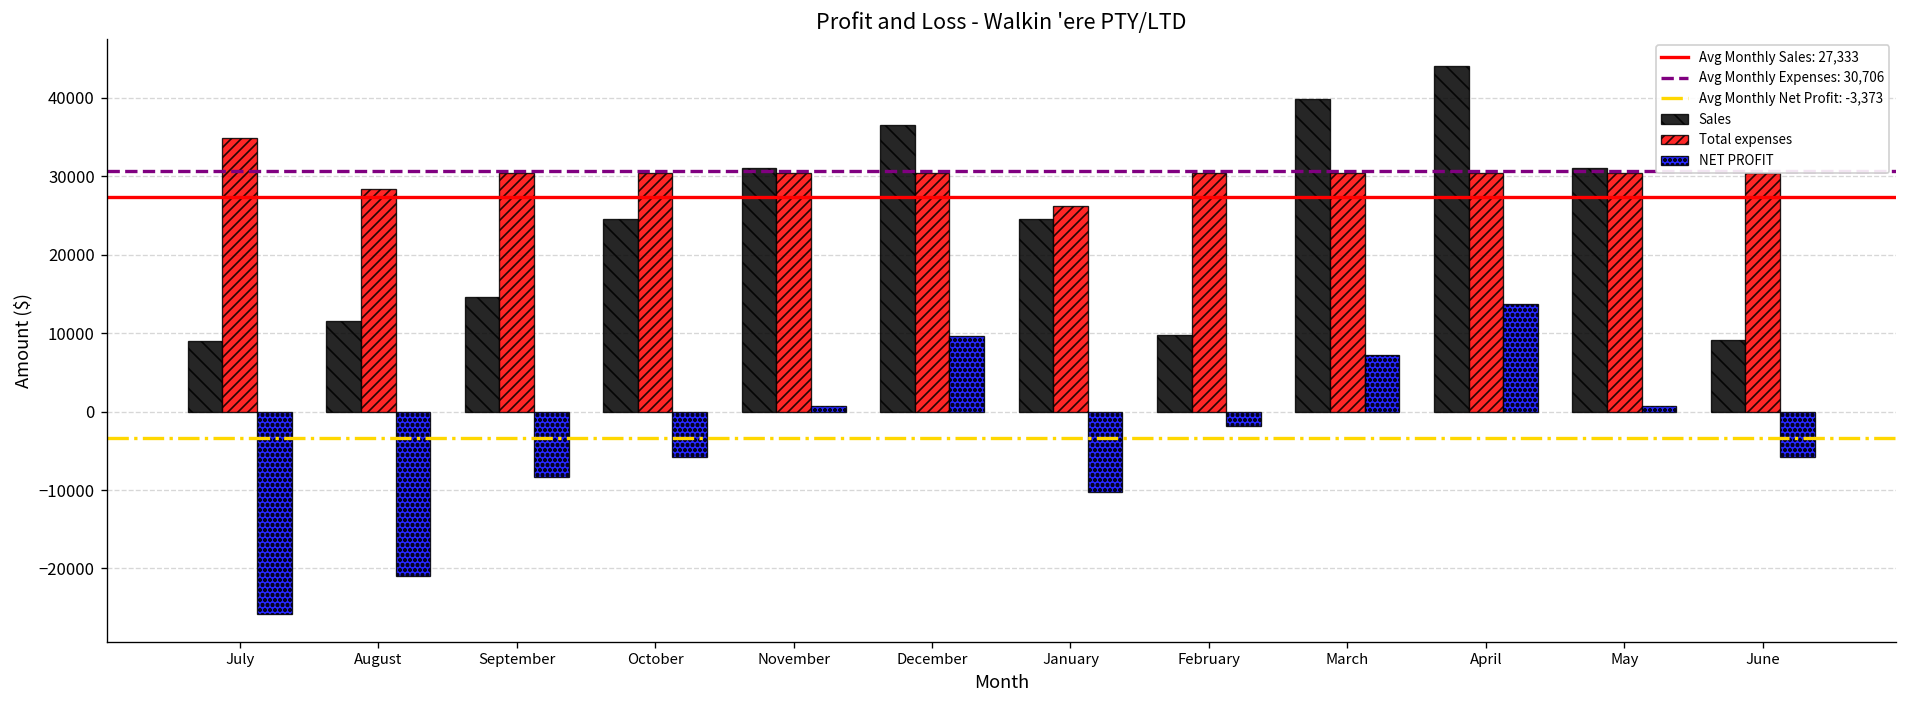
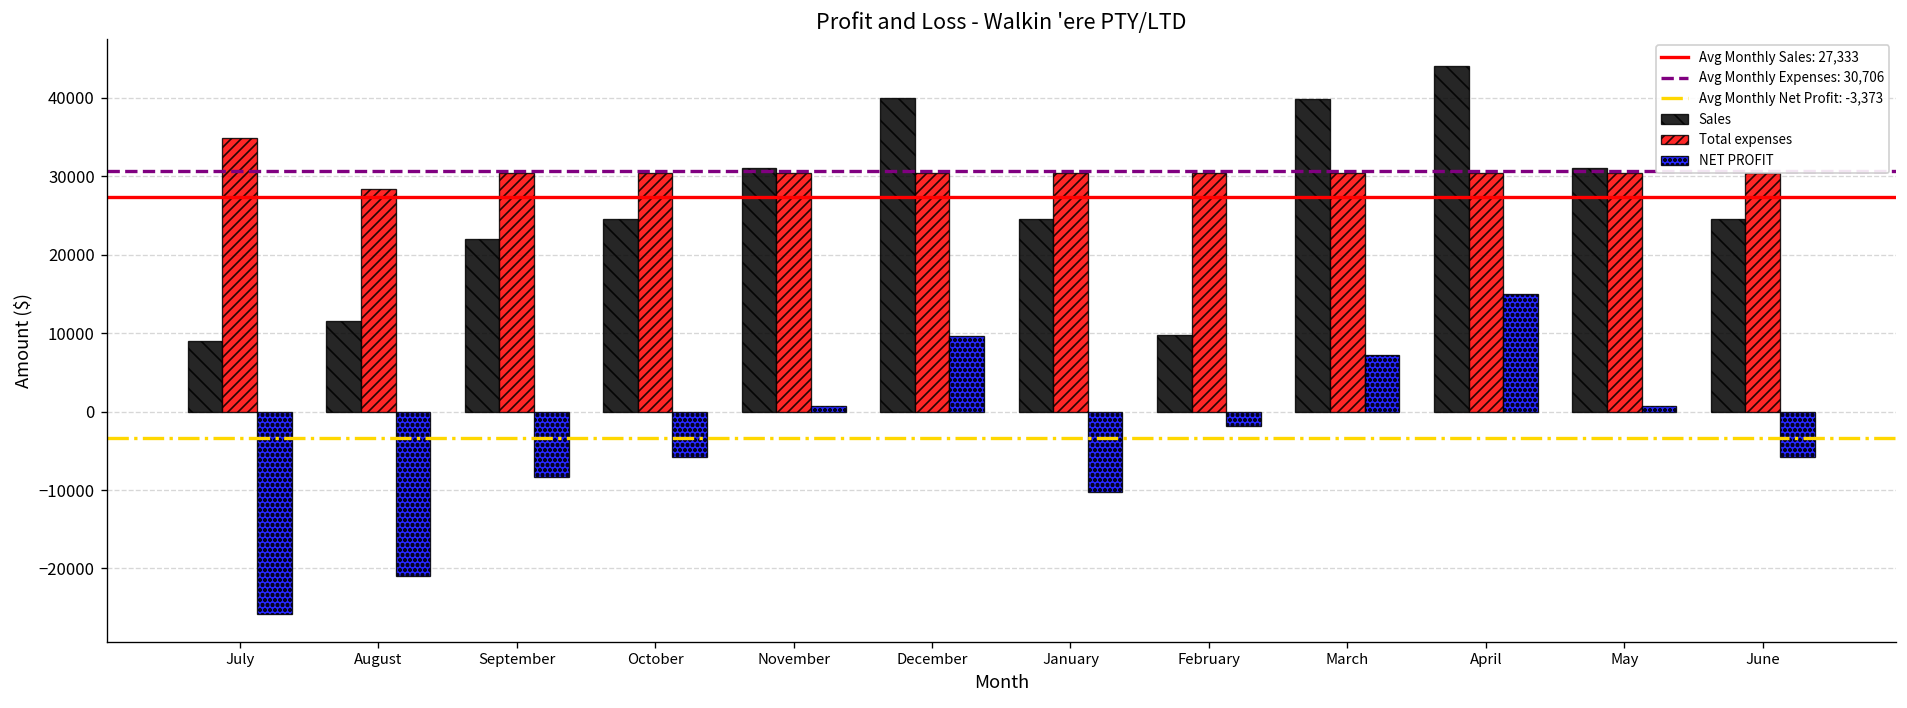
  {
    "Sales": {
      "July": 9000,
      "August": 12000,
-     "September": 15000,
+     "September": 22000,
      "October": 25000,
      "November": 31000,
-     "December": 36000,
+     "December": 40000,
      "January": 25000,
      "February": 10000,
      "March": 40000,
      "April": 44000,
      "May": 31000,
-     "June": 9000
+     "June": 25000
    },
    "Total expenses": {
      "July": 35000,
      "August": 28000,
      "September": 30000,
      "October": 30000,
      "November": 30000,
      "December": 30000,
-     "January": 26000,
+     "January": 30000,
      "February": 30000,
      "March": 30000,
      "April": 30000,
      "May": 30000,
      "June": 30000
    },
    "NET PROFIT": {
      "July": -26000,
      "August": -21000,
      "September": -8000,
      "October": -6000,
      "November": 1000,
      "December": 10000,
      "January": -10000,
      "February": -2000,
      "March": 7000,
-     "April": 14000,
+     "April": 15000,
      "May": 1000,
      "June": -6000
    }
  }
